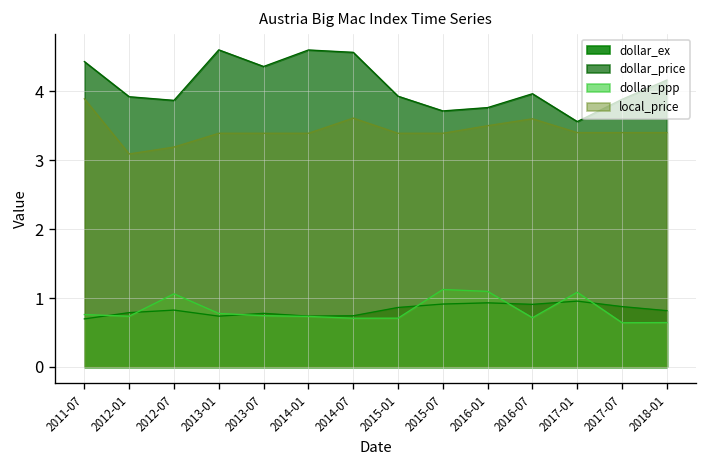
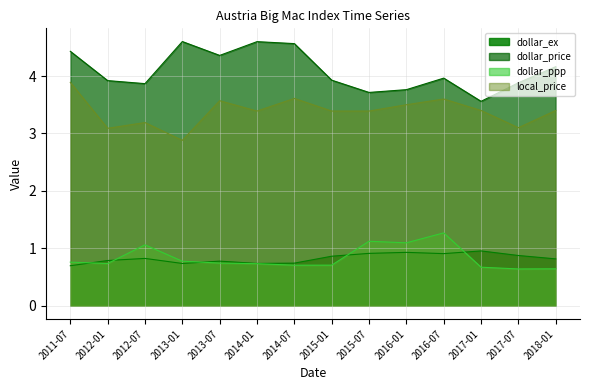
  {
    "dollar_ppp": {
      "2011-07": 0.8,
      "2012-01": 0.7,
      "2012-07": 1.1,
      "2015-01": 0.7,
      "2015-07": 1.1,
      "2016-01": 1.1,
-     "2016-07": 0.7,
-     "2017-01": 1.1,
+     "2016-07": 1.3,
+     "2017-01": 0.7,
      "2017-07": 0.6,
      "2018-01": 0.6
    },
    "local_price": {
      "2011-07": 3.9,
      "2012-01": 3.1,
      "2012-07": 3.2,
-     "2013-01": 3.4,
-     "2013-07": 3.4,
+     "2013-01": 2.9,
+     "2013-07": 3.6,
      "2014-01": 3.4,
      "2014-07": 3.6,
      "2015-01": 3.4,
      "2015-07": 3.4,
      "2016-01": 3.5,
      "2016-07": 3.6,
      "2017-01": 3.4,
-     "2017-07": 3.4,
+     "2017-07": 3.1,
      "2018-01": 3.4
    }
  }
